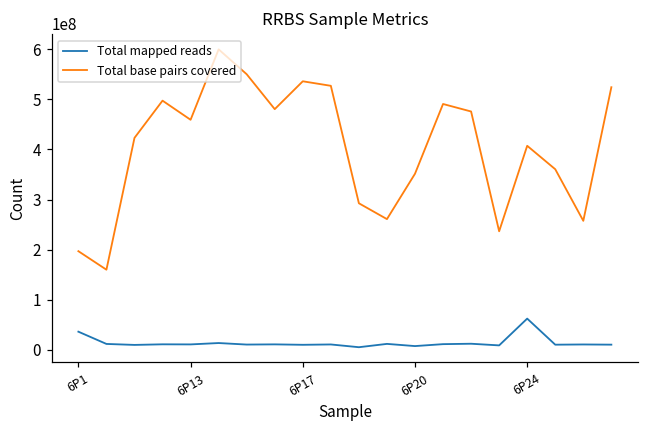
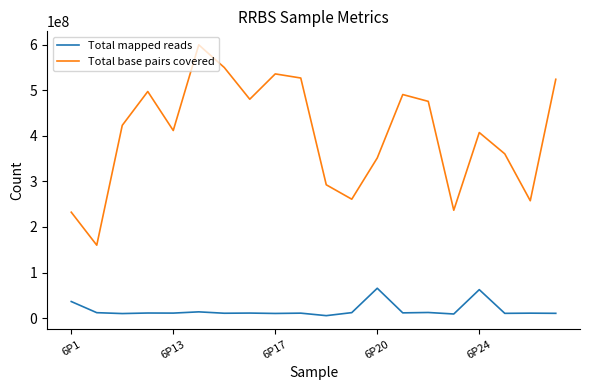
  {
    "Total mapped reads": {
      "6P1": 40000000,
      "6P13": 10000000,
      "6P17": 10000000,
-     "6P20": 10000000,
+     "6P20": 70000000,
      "6P24": 60000000
    },
    "Total base pairs covered": {
-     "6P1": 200000000,
-     "6P13": 460000000,
+     "6P1": 230000000,
+     "6P13": 410000000,
      "6P17": 540000000,
      "6P20": 350000000,
      "6P24": 410000000
    }
  }
